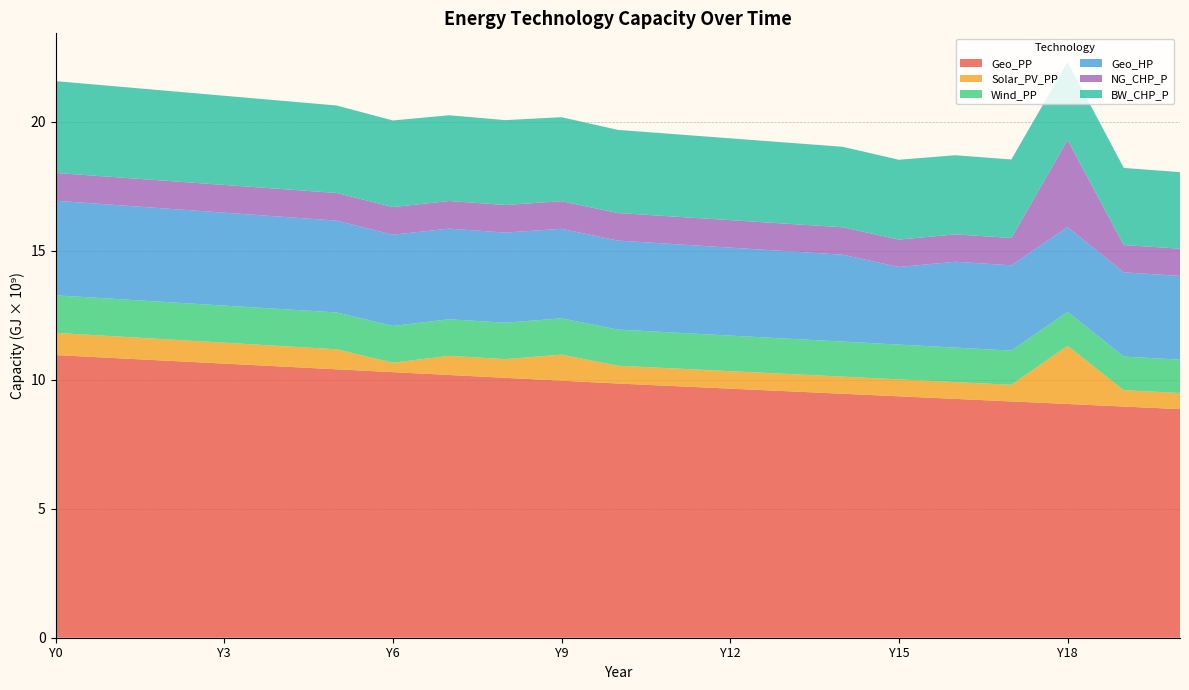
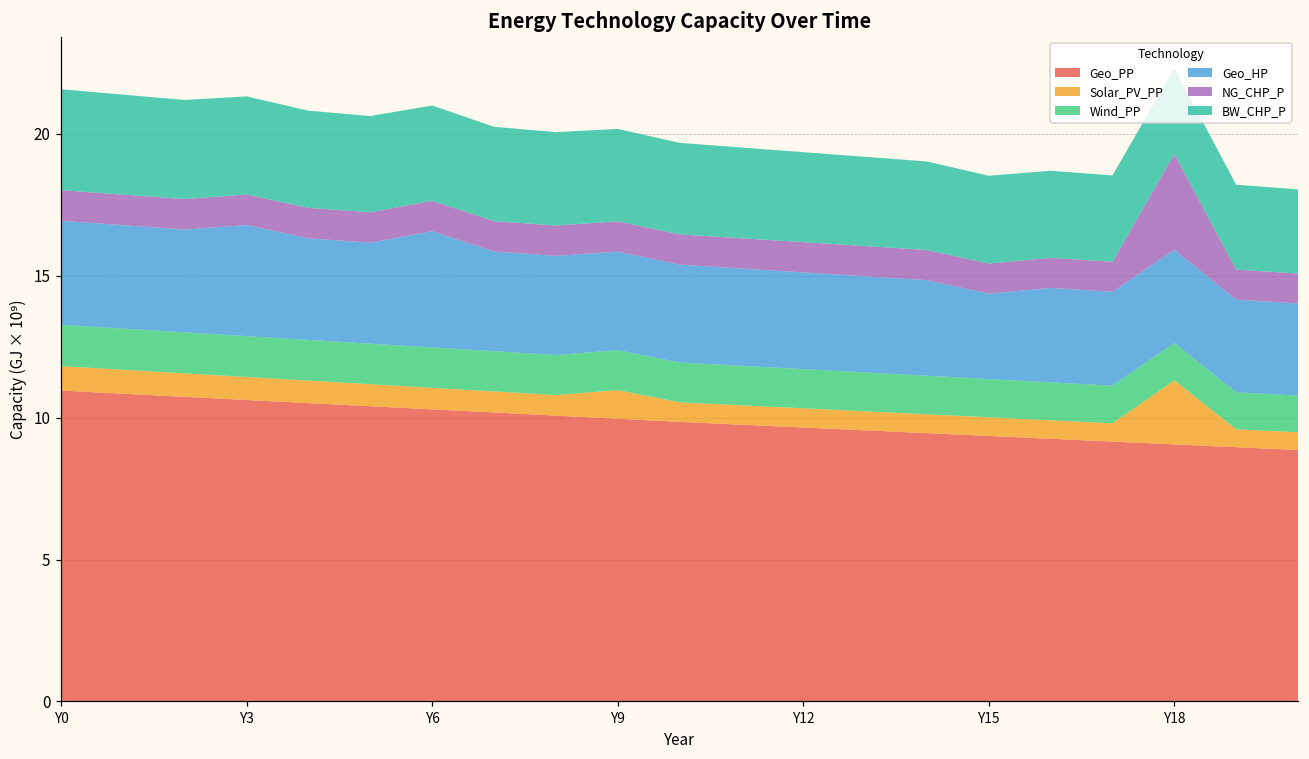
  {
    "Geo_PP": {
      "Y0": 11.0,
      "Y3": 10.6,
      "Y6": 10.3,
      "Y9": 10.0,
      "Y12": 9.7,
      "Y15": 9.4,
      "Y18": 9.1
    },
    "Solar_PV_PP": {
      "Y0": 0.9,
      "Y3": 0.8,
-     "Y6": 0.4,
+     "Y6": 0.8,
      "Y9": 1.0,
      "Y12": 0.7,
      "Y15": 0.7,
      "Y18": 2.3
    },
    "Geo_HP": {
      "Y0": 3.7,
-     "Y3": 3.6,
-     "Y6": 3.5,
+     "Y3": 3.9,
+     "Y6": 4.1,
      "Y9": 3.5,
      "Y12": 3.4,
      "Y15": 3.0,
      "Y18": 3.3
    },
    "NG_CHP_P": {
      "Y0": 1.1,
      "Y3": 1.1,
      "Y6": 1.1,
      "Y9": 1.1,
      "Y12": 1.1,
      "Y15": 1.1,
      "Y18": 3.4
    }
  }
